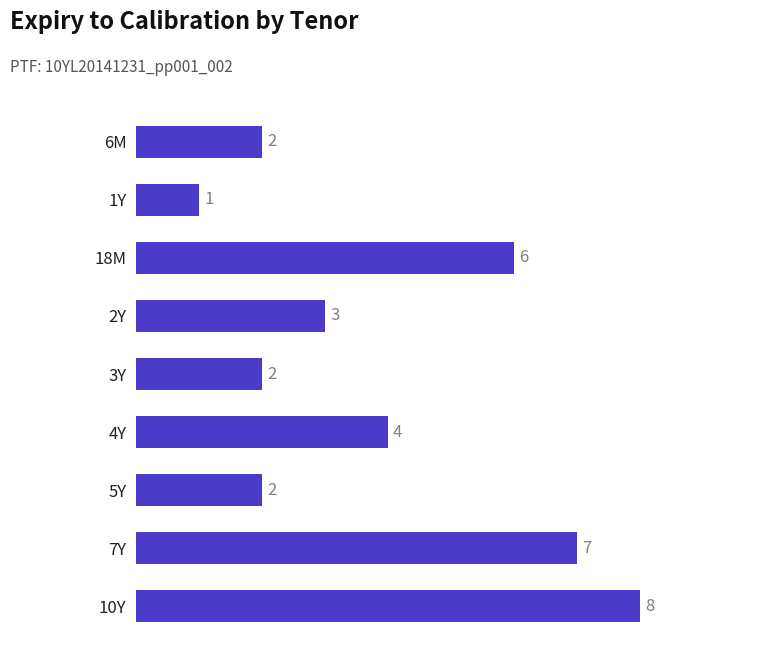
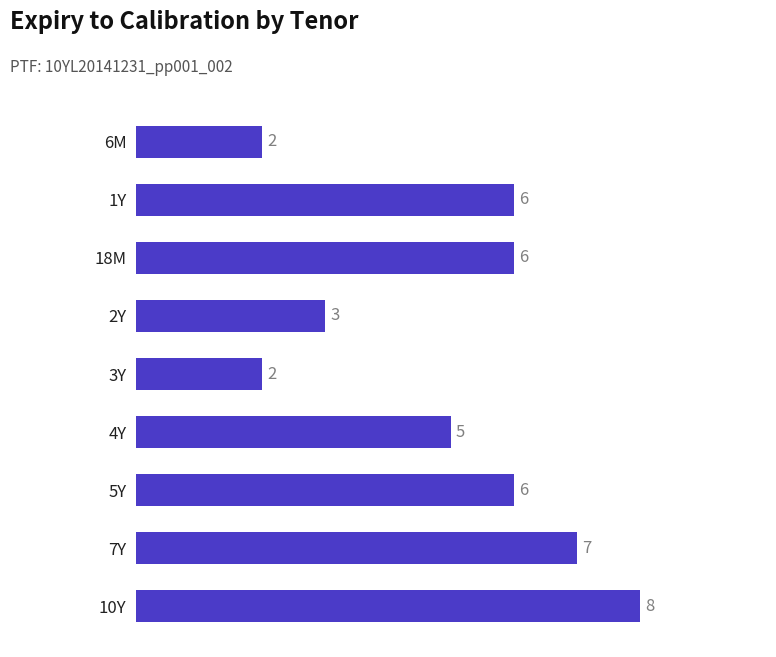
  {
    "6M": 2,
-   "1Y": 1,
+   "1Y": 6,
    "18M": 6,
    "2Y": 3,
    "3Y": 2,
-   "4Y": 4,
-   "5Y": 2,
+   "4Y": 5,
+   "5Y": 6,
    "7Y": 7,
    "10Y": 8
  }
